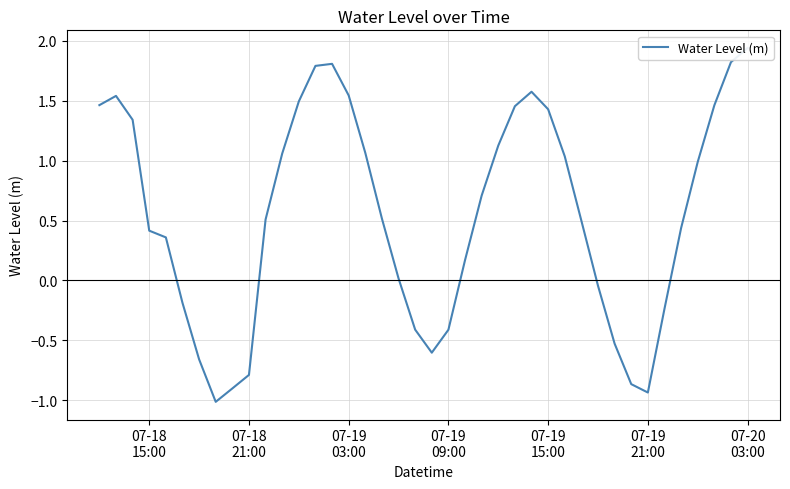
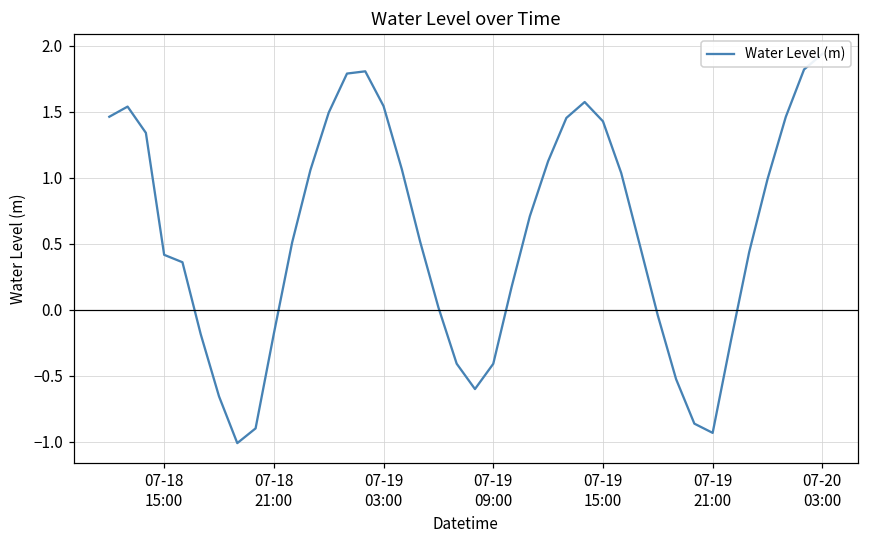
  {
    "07-18 15:00": 0.42,
-   "07-18 21:00": -0.79,
+   "07-18 21:00": -0.18,
    "07-19 03:00": 1.54,
    "07-19 09:00": -0.41,
    "07-19 15:00": 1.43,
    "07-19 21:00": -0.93
  }
